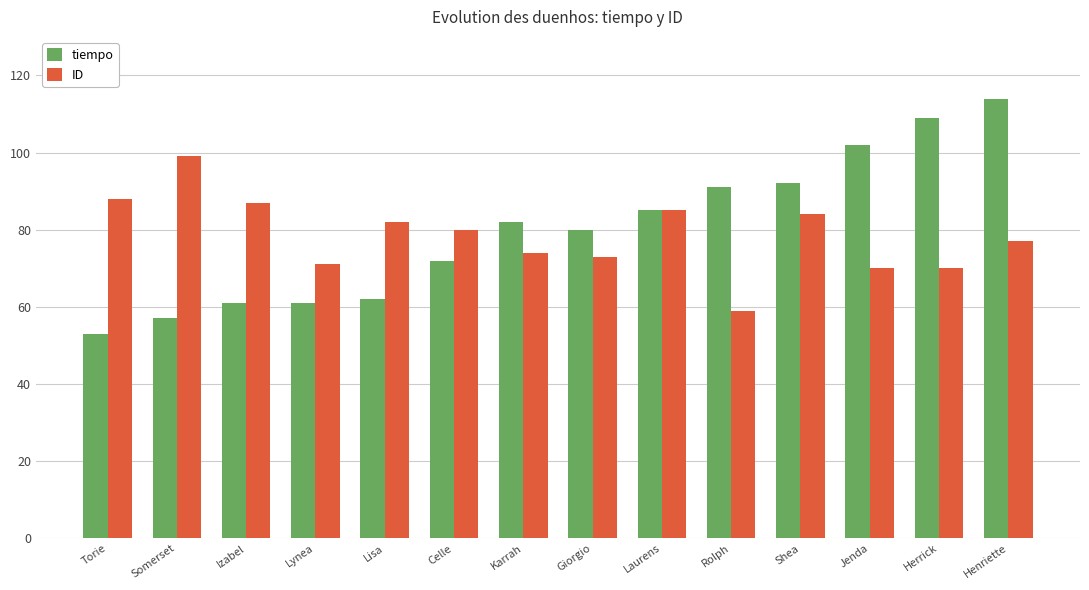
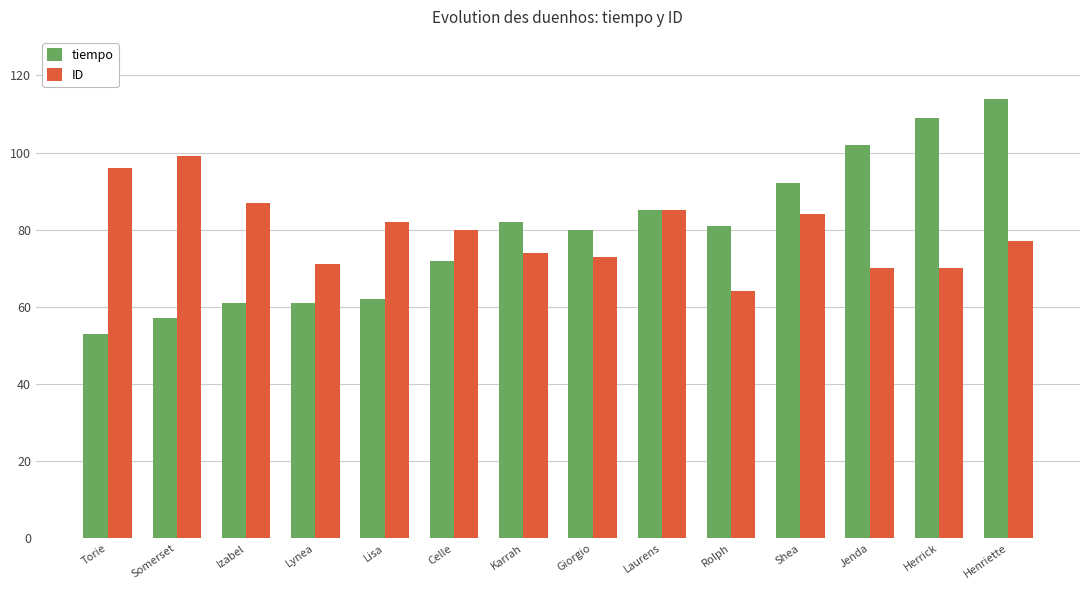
  {
    "tiempo": {
      "Torie": 53,
      "Somerset": 57,
      "Izabel": 61,
      "Lynea": 61,
      "Lisa": 62,
      "Celle": 72,
      "Karrah": 82,
      "Giorgio": 80,
      "Laurens": 85,
-     "Rolph": 91,
+     "Rolph": 81,
      "Shea": 92,
      "Jenda": 102,
      "Herrick": 109,
      "Henriette": 114
    },
    "ID": {
-     "Torie": 88,
+     "Torie": 96,
      "Somerset": 99,
      "Izabel": 87,
      "Lynea": 71,
      "Lisa": 82,
      "Celle": 80,
      "Karrah": 74,
      "Giorgio": 73,
      "Laurens": 85,
-     "Rolph": 59,
+     "Rolph": 64,
      "Shea": 84,
      "Jenda": 70,
      "Herrick": 70,
      "Henriette": 77
    }
  }
